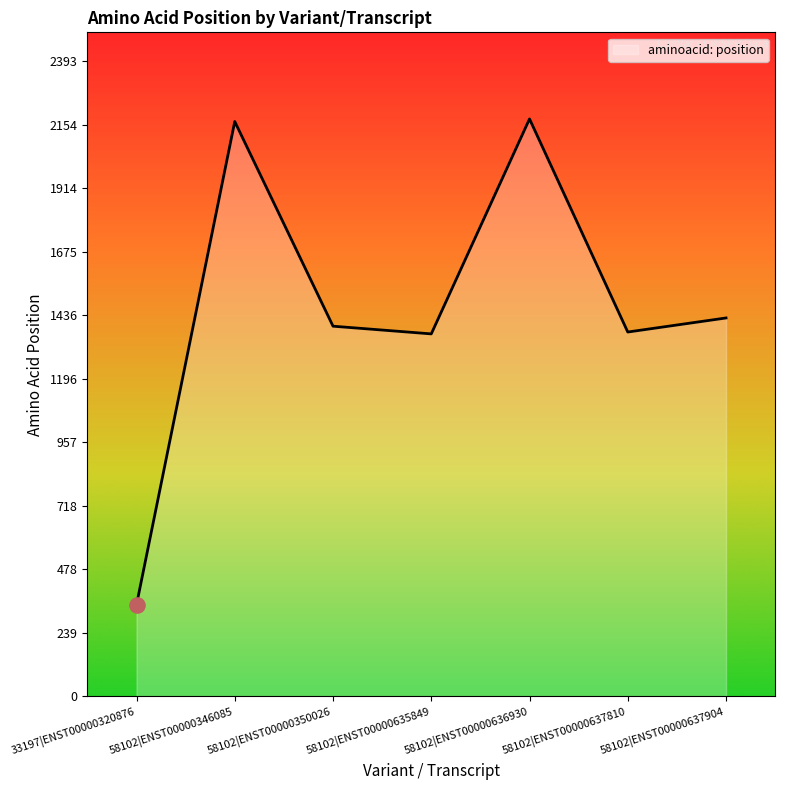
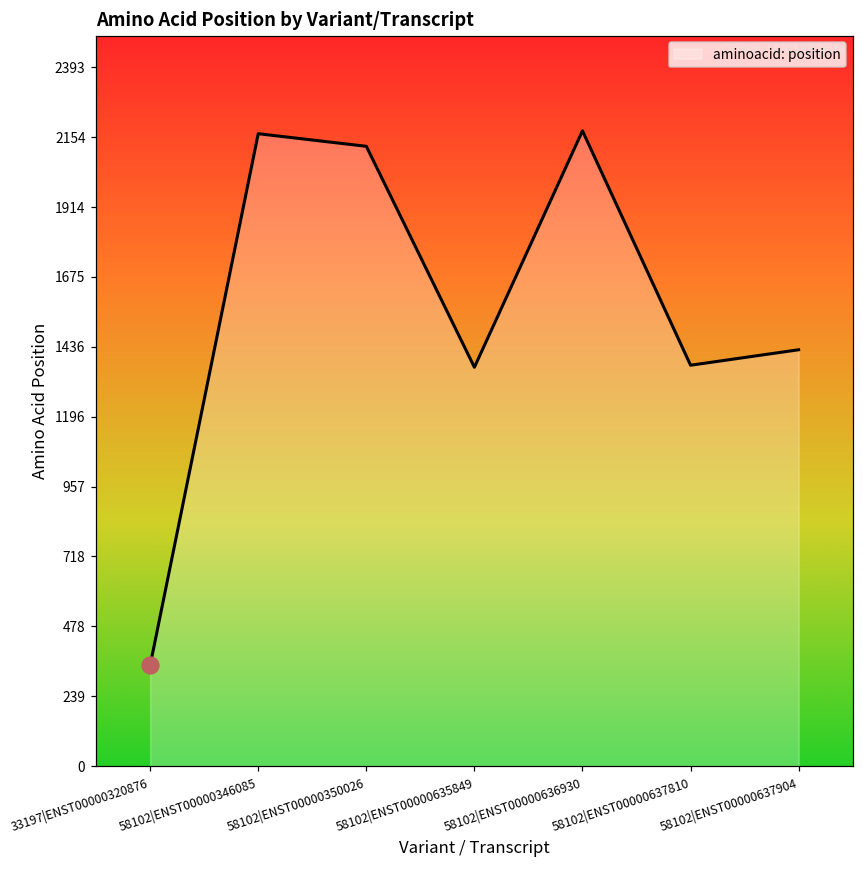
  {
    "aminoacid: position": {
      "58102|ENST00000346085": 2170,
-     "58102|ENST00000350026": 1400,
+     "58102|ENST00000350026": 2120,
      "58102|ENST00000635849": 1370,
      "58102|ENST00000636930": 2180,
      "58102|ENST00000637810": 1370,
      "58102|ENST00000637904": 1430
    }
  }
